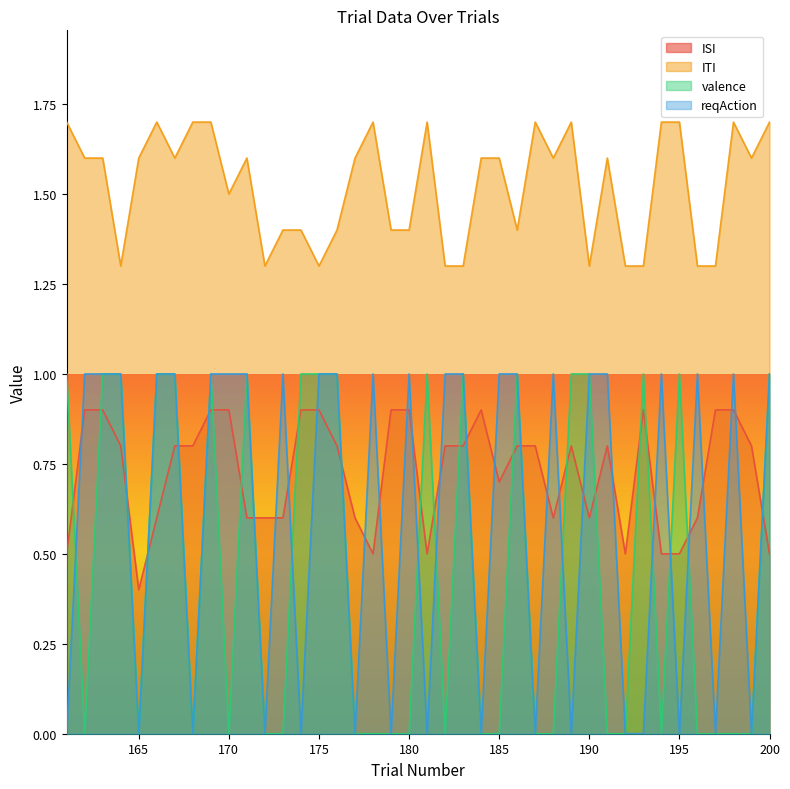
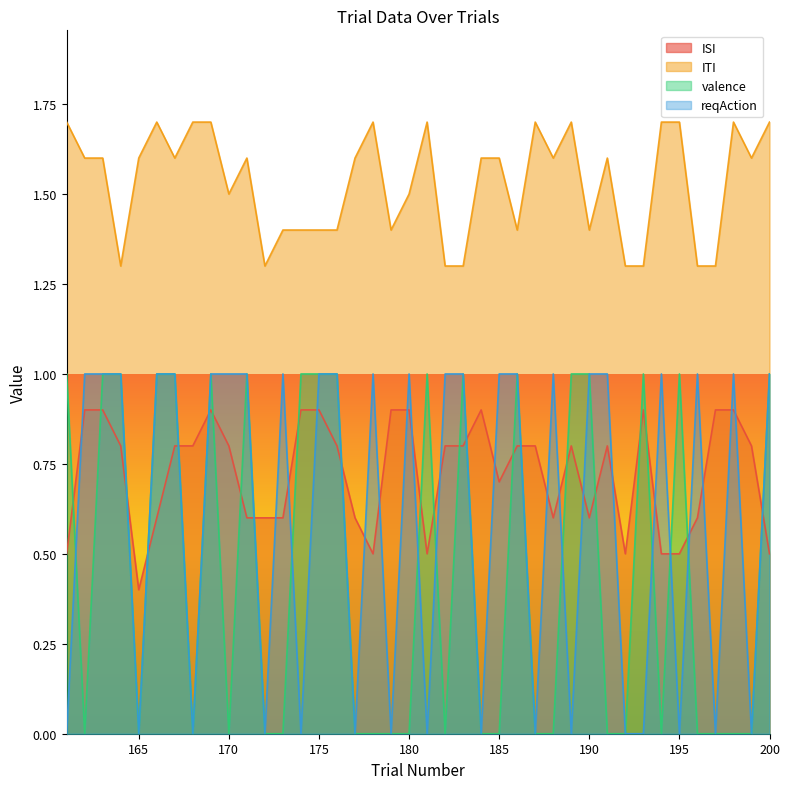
  {
    "ISI": {
      "165": 0.4,
-     "170": 0.9,
+     "170": 0.8,
      "175": 0.9,
      "180": 0.9,
      "185": 0.7,
      "190": 0.6,
      "195": 0.5,
      "200": 0.5
    },
    "ITI": {
      "165": 1.6,
      "170": 1.5,
-     "175": 1.3,
-     "180": 1.4,
+     "175": 1.4,
+     "180": 1.5,
      "185": 1.6,
-     "190": 1.3,
+     "190": 1.4,
      "195": 1.7,
      "200": 1.7
    },
    "valence": {
      "170": 0.0,
      "180": 0.0,
      "185": 0.0,
      "195": 1.0
    },
    "reqAction": {
      "170": 1.0,
      "180": 1.0,
      "185": 1.0,
      "195": 0.0
    }
  }
